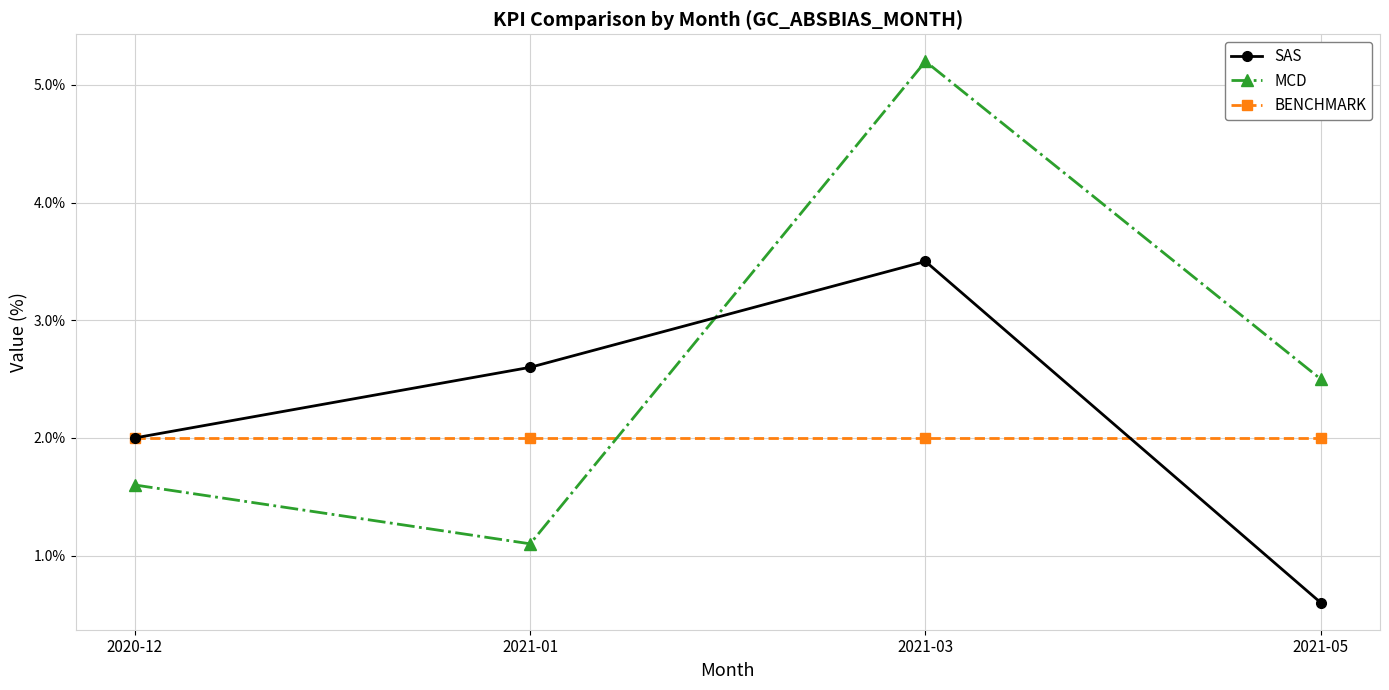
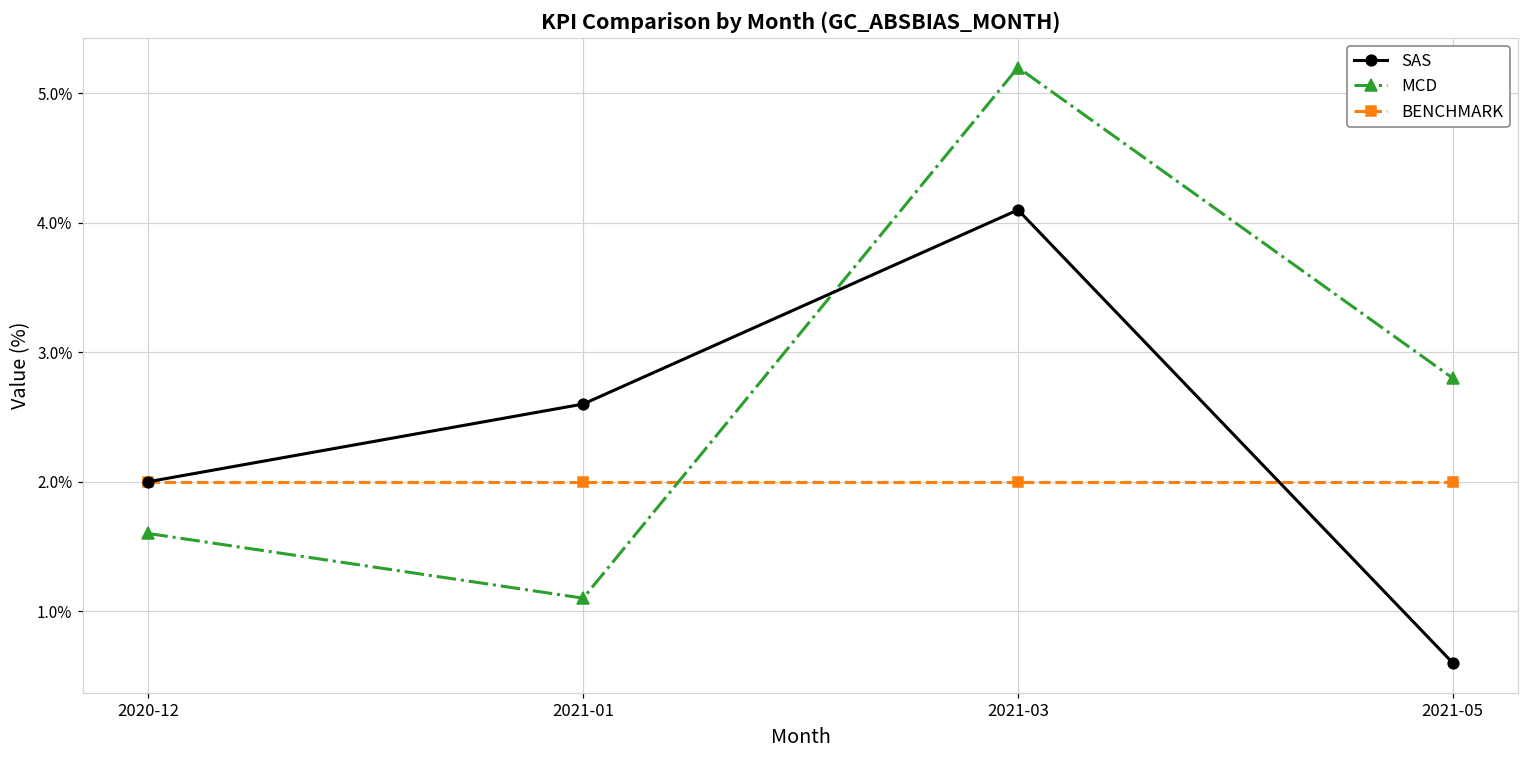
  {
    "SAS": {
      "2021-01": "2.6%",
-     "2021-03": "3.5%",
+     "2021-03": "4.1%",
      "2021-05": "0.6%"
    },
    "MCD": {
      "2020-12": "1.6%",
      "2021-01": "1.1%",
      "2021-03": "5.2%",
-     "2021-05": "2.5%"
+     "2021-05": "2.8%"
    },
    "BENCHMARK": {
      "2021-01": "2.0%",
      "2021-03": "2.0%",
      "2021-05": "2.0%"
    }
  }
